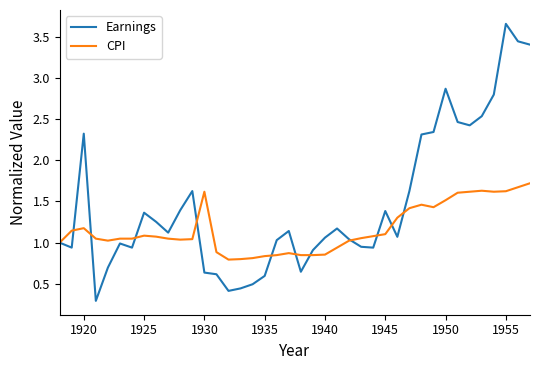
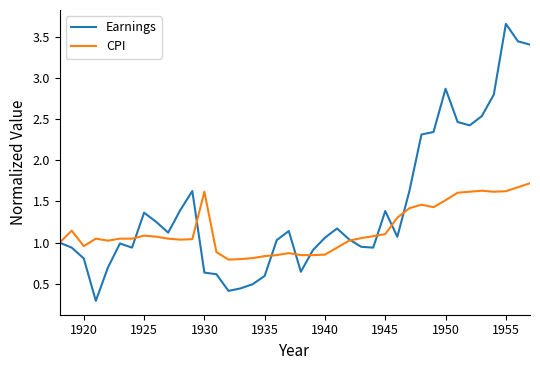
  {
    "Earnings": {
-     "1920": 2.3,
+     "1920": 0.8,
      "1925": 1.4,
      "1930": 0.6,
      "1935": 0.6,
      "1940": 1.1,
      "1945": 1.4,
      "1950": 2.9,
      "1955": 3.7
    },
    "CPI": {
-     "1920": 1.2,
+     "1920": 1.0,
      "1925": 1.1,
      "1930": 1.6,
      "1935": 0.8,
      "1940": 0.9,
      "1945": 1.1,
      "1950": 1.5,
      "1955": 1.6
    }
  }
